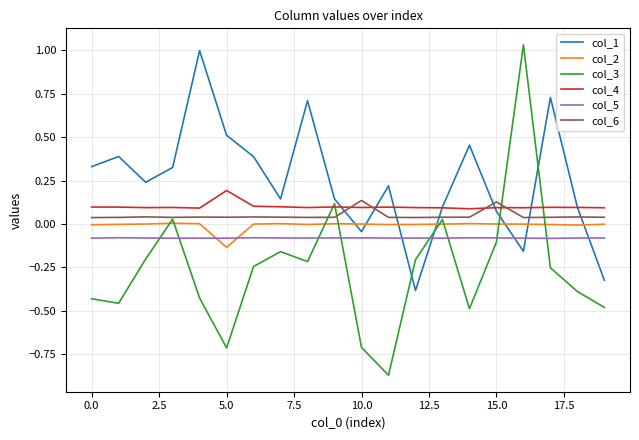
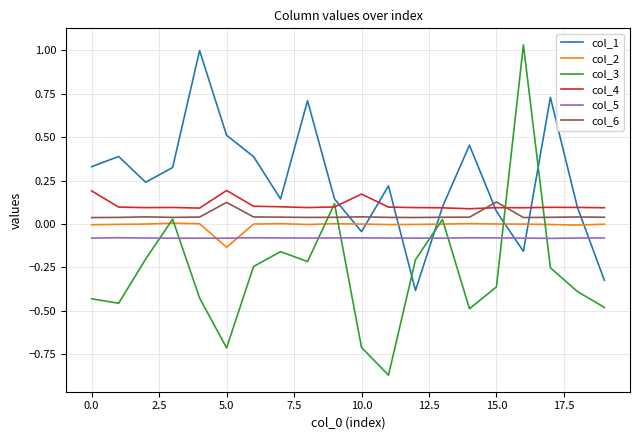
  {
    "col_1": {
      "0.0": 0.33,
      "5.0": 0.51,
      "10.0": -0.04,
      "15.0": 0.07
    },
    "col_2": {
      "0.0": 0.00,
      "5.0": -0.13,
      "10.0": 0.00,
      "15.0": 0.00
    },
    "col_3": {
      "0.0": -0.43,
      "5.0": -0.71,
      "10.0": -0.71,
-     "15.0": -0.10
+     "15.0": -0.36
    },
    "col_4": {
-     "0.0": 0.10,
+     "0.0": 0.19,
      "5.0": 0.19,
-     "10.0": 0.10,
+     "10.0": 0.17,
      "15.0": 0.09
    },
    "col_5": {
      "0.0": -0.08,
      "5.0": -0.08,
      "10.0": -0.08,
      "15.0": -0.08
    },
    "col_6": {
      "0.0": 0.04,
-     "5.0": 0.04,
-     "10.0": 0.14,
+     "5.0": 0.12,
+     "10.0": 0.04,
      "15.0": 0.13
    }
  }
